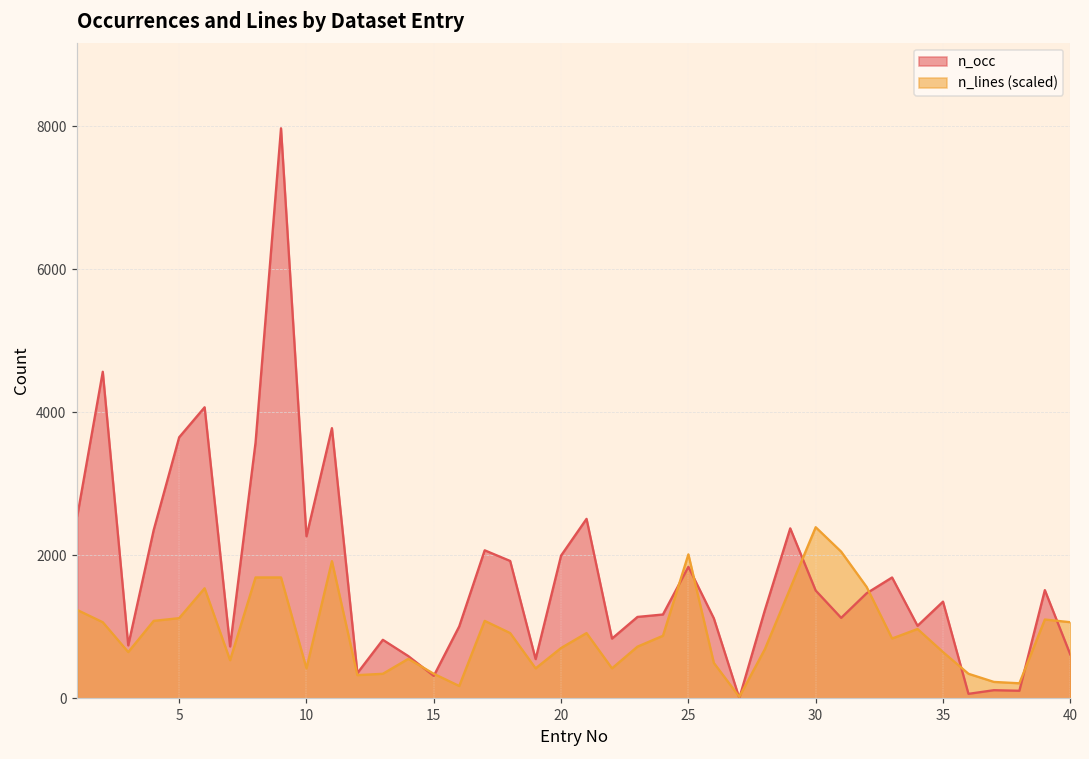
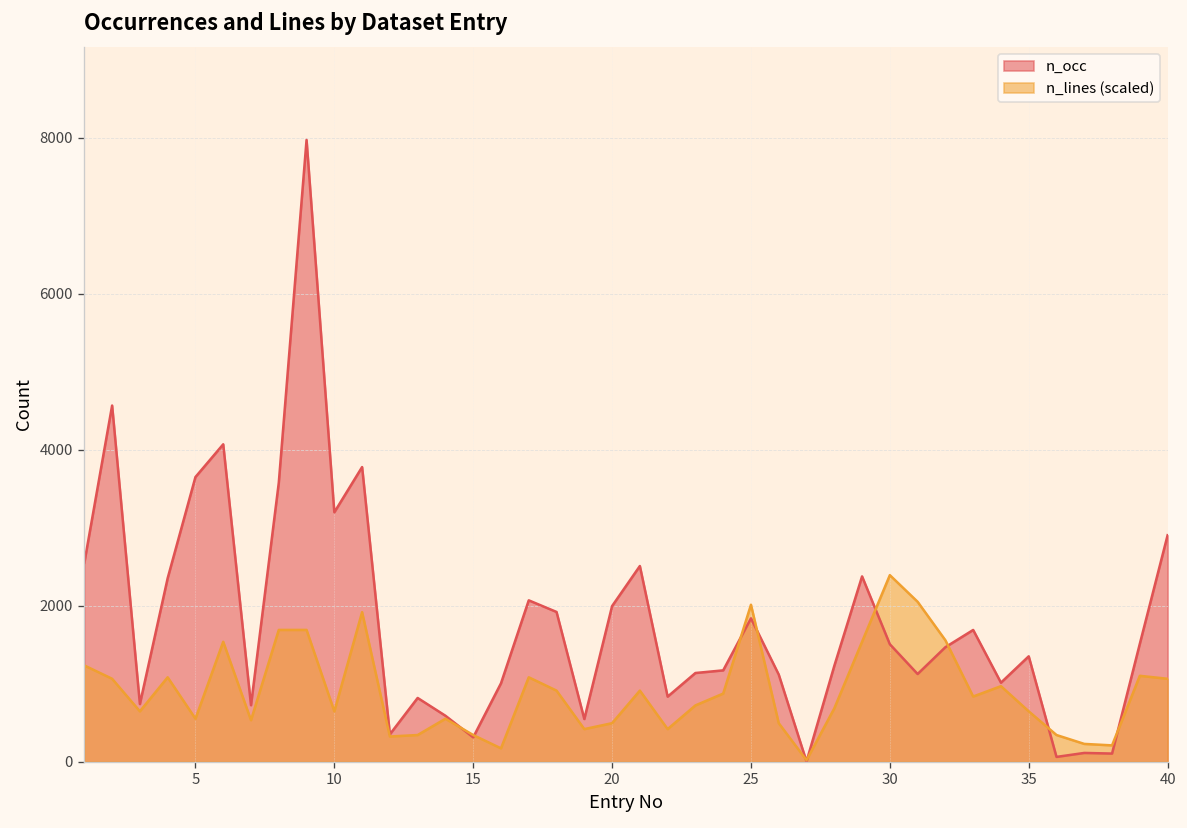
  {
    "n_occ": {
      "5": 3700,
-     "10": 2300,
+     "10": 3200,
      "20": 2000,
      "25": 1800,
      "30": 1500,
      "35": 1400,
-     "40": 600
+     "40": 2900
    },
    "n_lines (scaled)": {
-     "5": 1100,
-     "10": 400,
-     "20": 700,
+     "5": 600,
+     "10": 600,
+     "20": 500,
      "25": 2000,
      "30": 2400,
      "35": 600,
      "40": 1100
    }
  }
